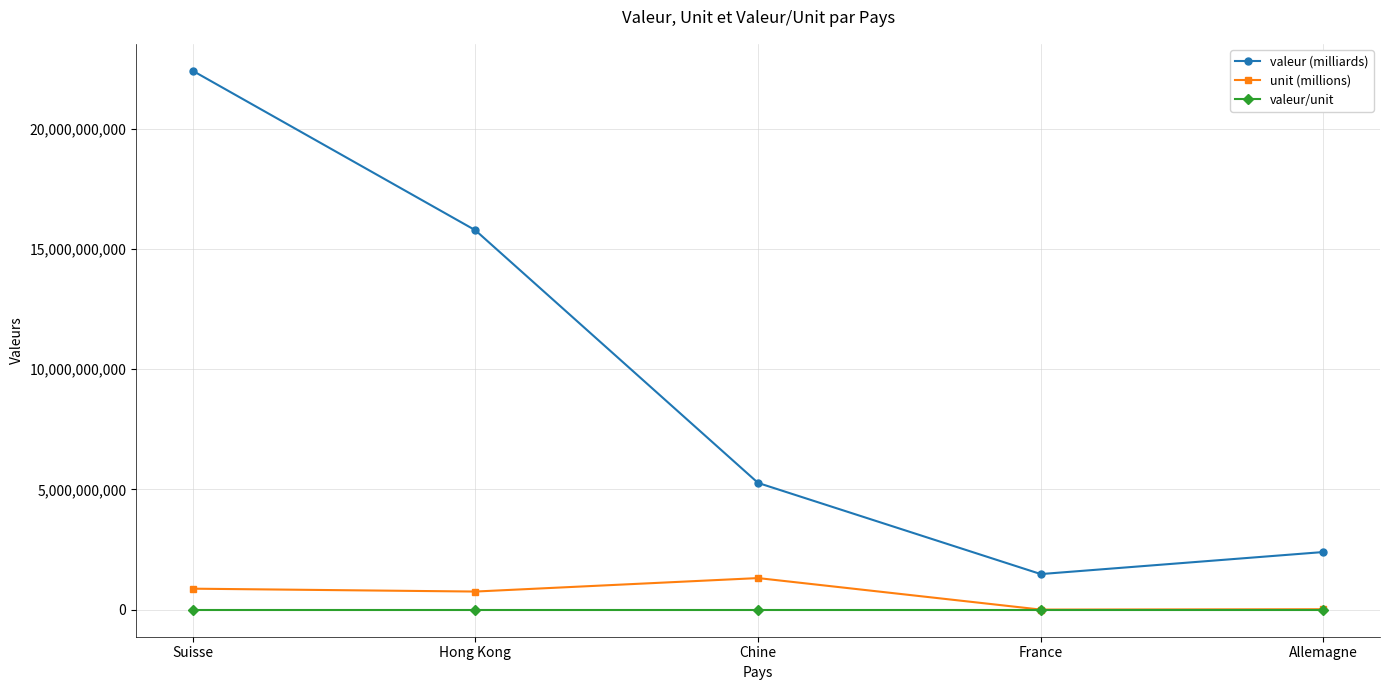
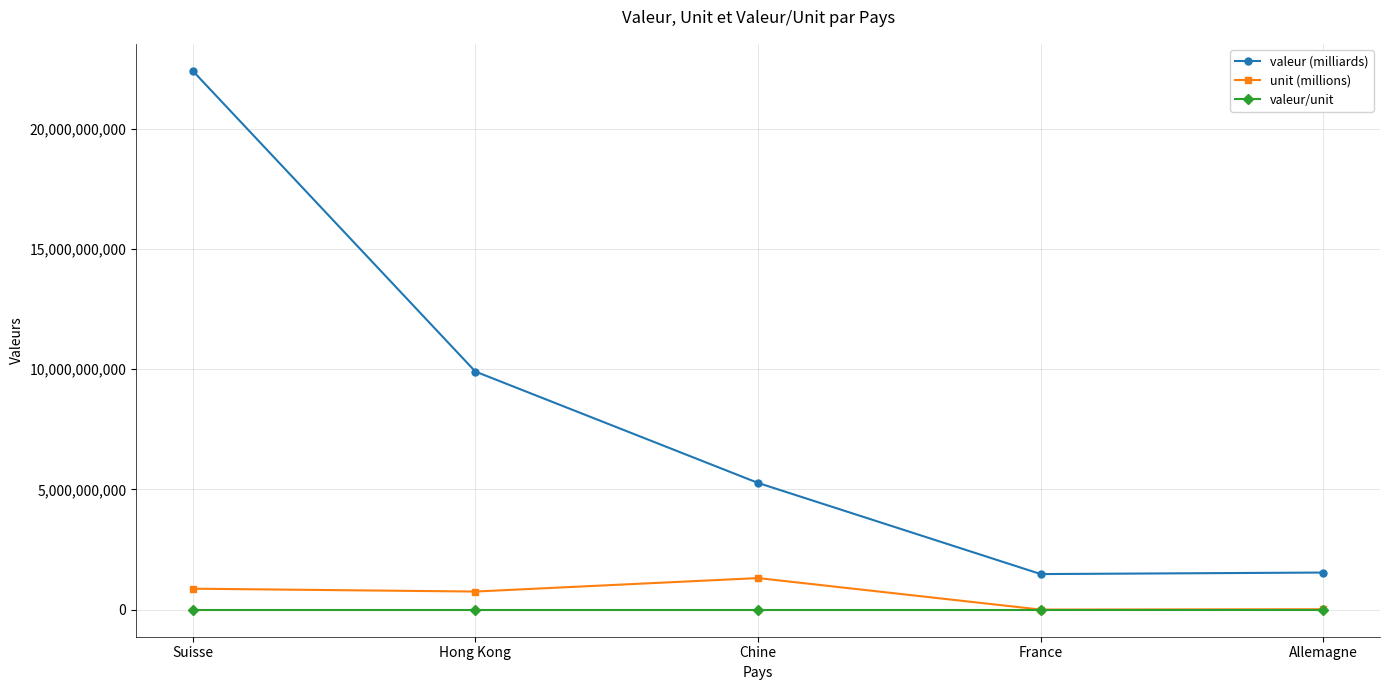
  {
    "valeur (milliards)": {
      "Suisse": "22,400,000,000",
-     "Hong Kong": "15,800,000,000",
+     "Hong Kong": "9,900,000,000",
      "Chine": "5,300,000,000",
      "France": "1,500,000,000",
-     "Allemagne": "2,400,000,000"
+     "Allemagne": "1,500,000,000"
    },
    "unit (millions)": {
      "Suisse": "900,000,000",
      "Hong Kong": "800,000,000",
      "Chine": "1,300,000,000"
    },
    "valeur/unit": {
      "Suisse": "0",
      "Hong Kong": "0",
      "Chine": "0"
    }
  }
